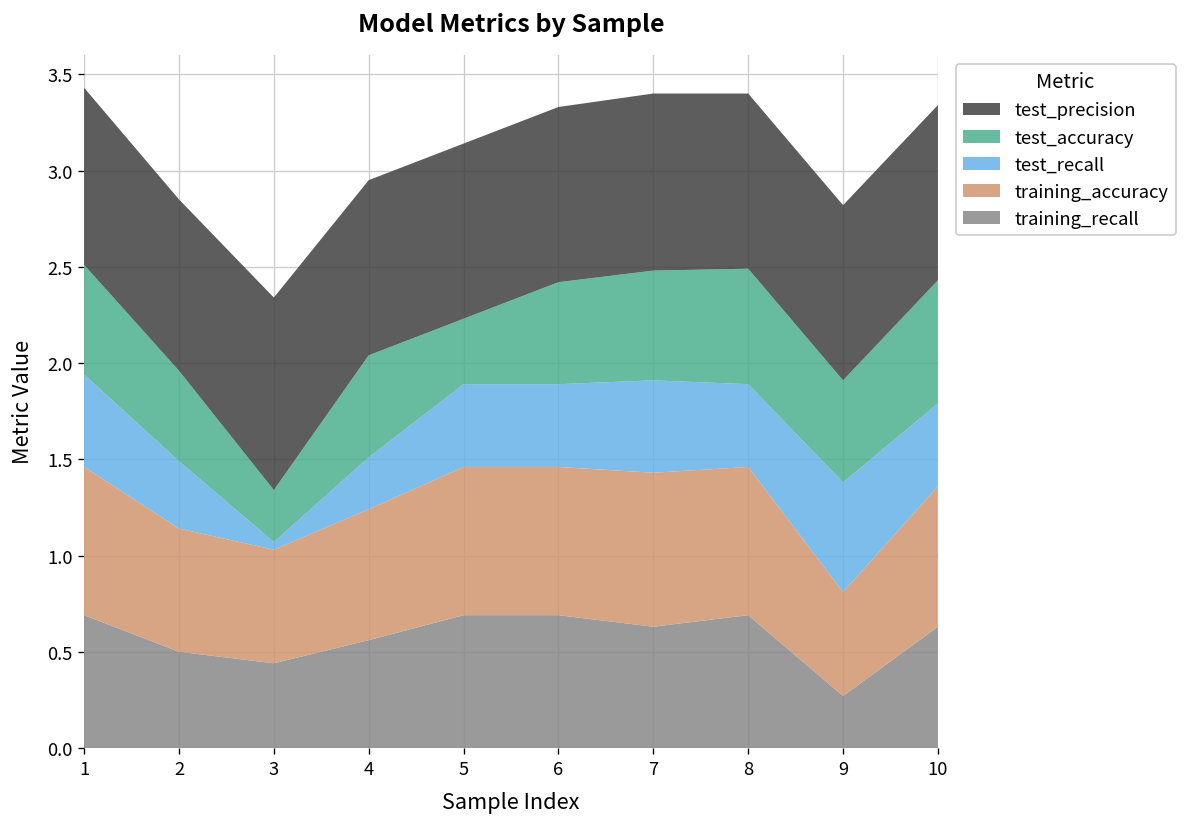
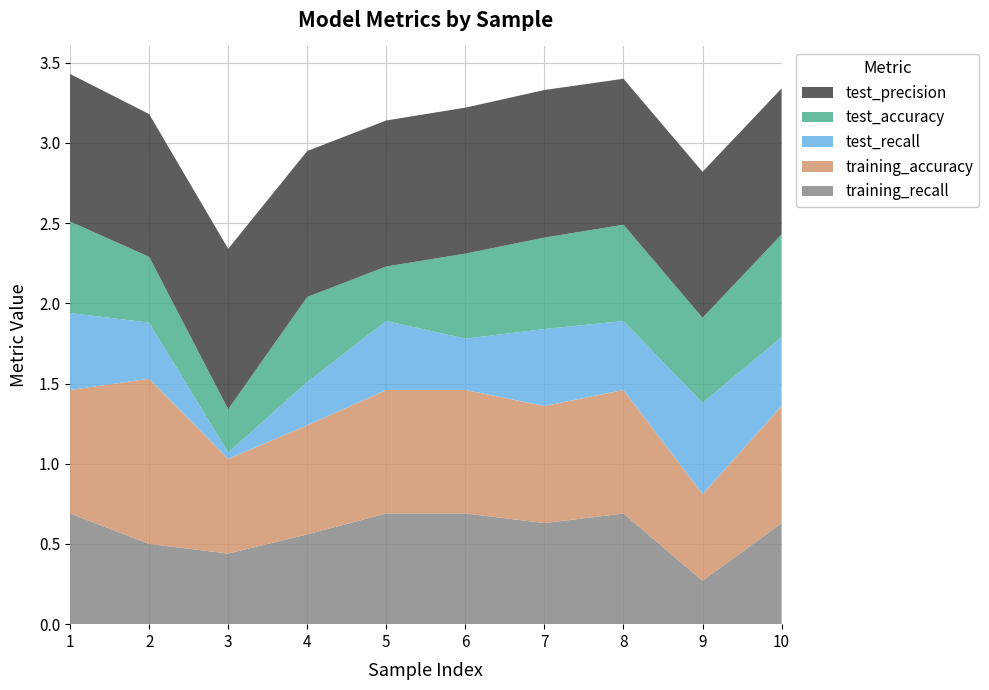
  {
    "training_recall": {
      "1": 0.69,
      "2": 0.50,
      "3": 0.44,
      "4": 0.56,
      "5": 0.69,
      "6": 0.69,
      "7": 0.63,
      "8": 0.69,
      "9": 0.27,
      "10": 0.63
    },
    "training_accuracy": {
      "1": 0.77,
-     "2": 0.64,
+     "2": 1.03,
      "3": 0.59,
      "4": 0.68,
      "5": 0.77,
      "6": 0.77,
-     "7": 0.80,
+     "7": 0.73,
      "8": 0.77,
      "9": 0.54,
      "10": 0.73
    },
    "test_recall": {
      "1": 0.48,
      "2": 0.35,
      "3": 0.04,
      "4": 0.27,
      "5": 0.43,
-     "6": 0.43,
+     "6": 0.32,
      "7": 0.48,
      "8": 0.43,
      "9": 0.57,
      "10": 0.43
    },
    "test_accuracy": {
      "1": 0.57,
-     "2": 0.47,
+     "2": 0.41,
      "3": 0.27,
      "4": 0.53,
      "5": 0.34,
      "6": 0.53,
      "7": 0.57,
      "8": 0.60,
      "9": 0.53,
      "10": 0.64
    },
    "test_precision": {
      "1": 0.92,
      "2": 0.89,
      "3": 1.00,
      "4": 0.91,
      "5": 0.91,
      "6": 0.91,
      "7": 0.92,
      "8": 0.91,
      "9": 0.91,
      "10": 0.91
    }
  }
